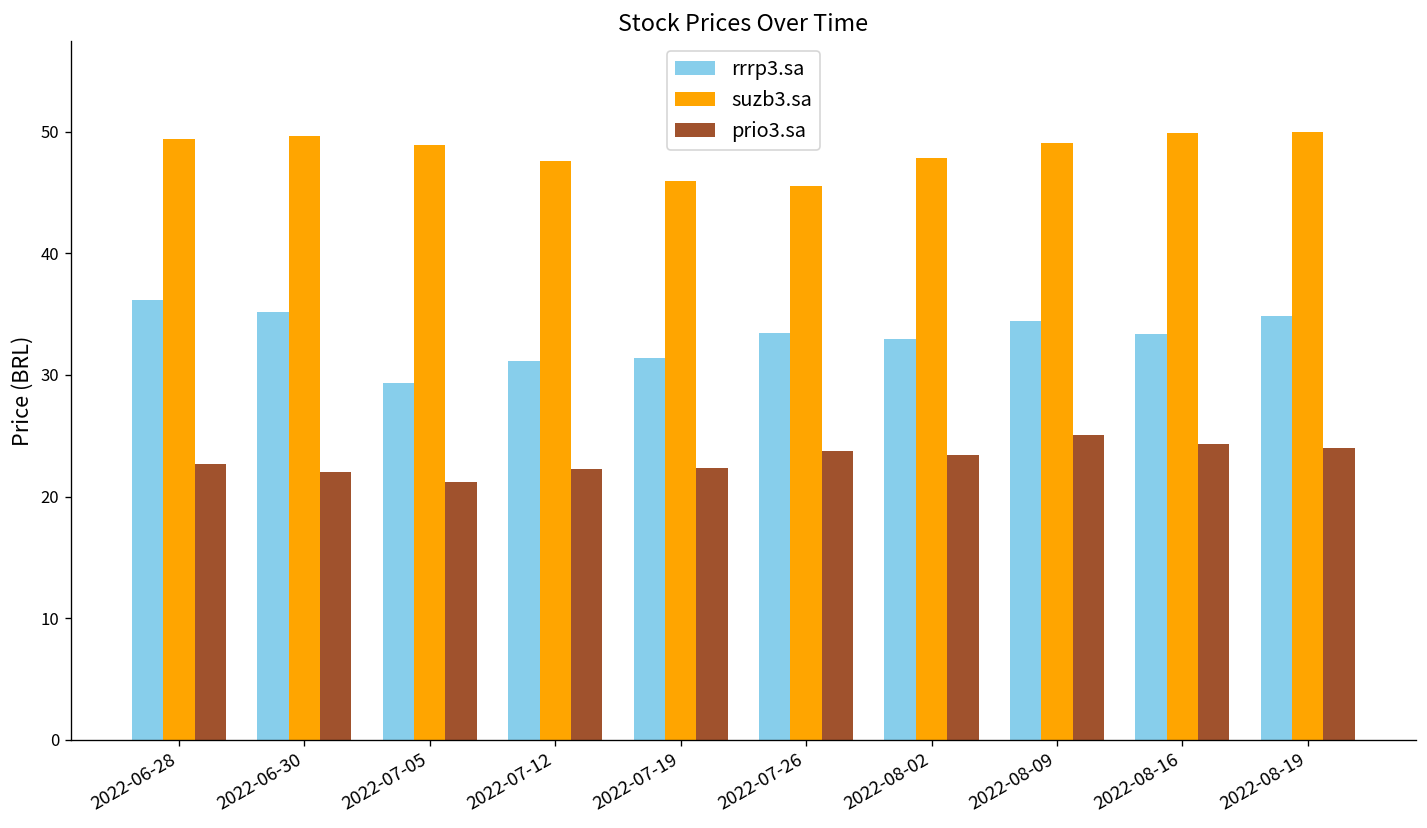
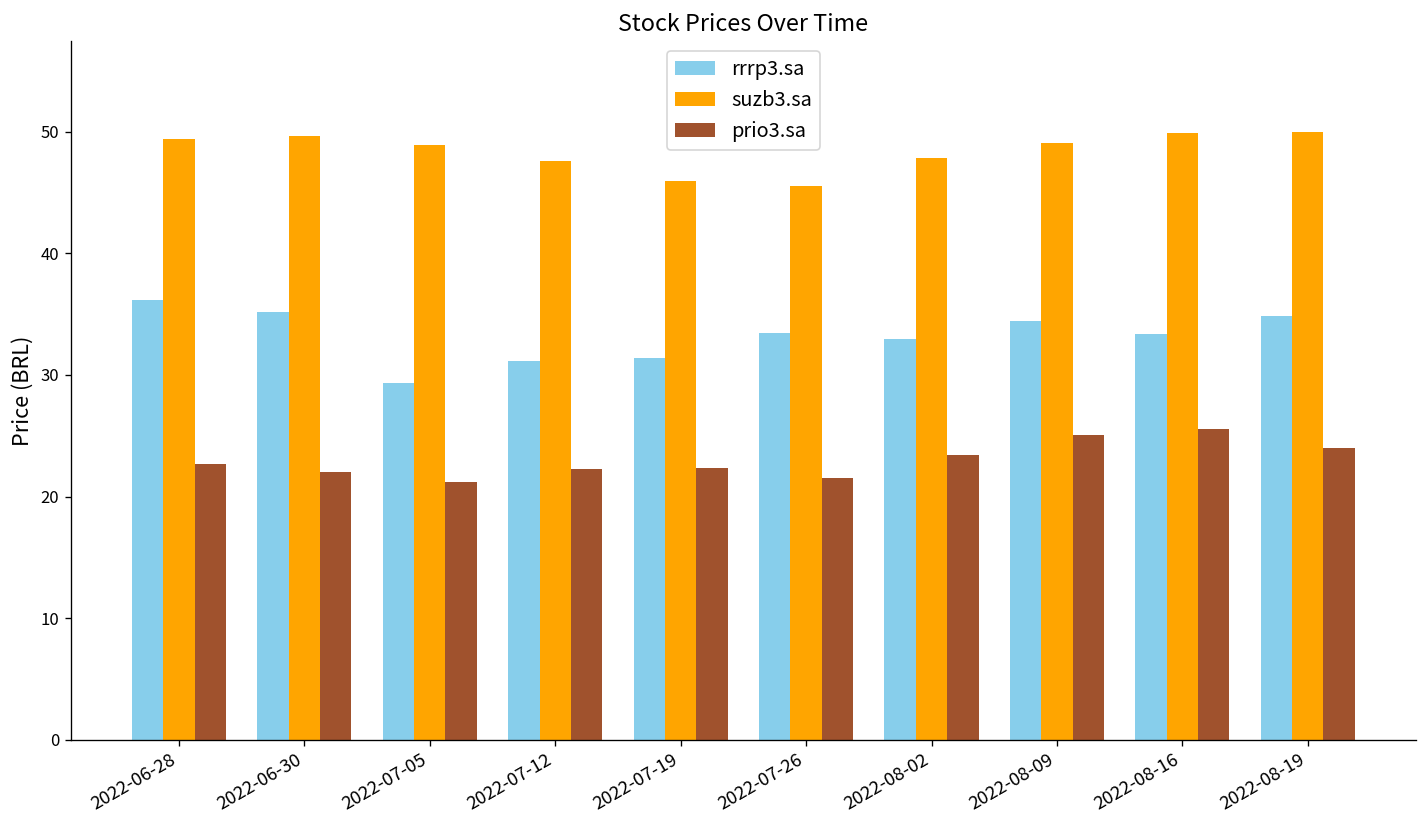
  {
    "rrrp3.sa": {
      "2022-06-28": 36.2,
      "2022-06-30": 35.2,
      "2022-07-05": 29.3,
      "2022-07-12": 31.2,
      "2022-07-19": 31.4,
      "2022-07-26": 33.5,
      "2022-08-02": 32.9,
      "2022-08-09": 34.5,
      "2022-08-16": 33.4,
      "2022-08-19": 34.8
    },
    "suzb3.sa": {
      "2022-06-28": 49.4,
      "2022-06-30": 49.7,
      "2022-07-05": 48.9,
      "2022-07-12": 47.6,
      "2022-07-19": 46.0,
      "2022-07-26": 45.5,
      "2022-08-02": 47.9,
      "2022-08-09": 49.1,
      "2022-08-16": 49.9,
      "2022-08-19": 50.0
    },
    "prio3.sa": {
      "2022-06-28": 22.7,
      "2022-06-30": 22.0,
      "2022-07-05": 21.2,
      "2022-07-12": 22.2,
      "2022-07-19": 22.4,
-     "2022-07-26": 23.7,
+     "2022-07-26": 21.5,
      "2022-08-02": 23.4,
      "2022-08-09": 25.0,
-     "2022-08-16": 24.3,
+     "2022-08-16": 25.6,
      "2022-08-19": 24.0
    }
  }
